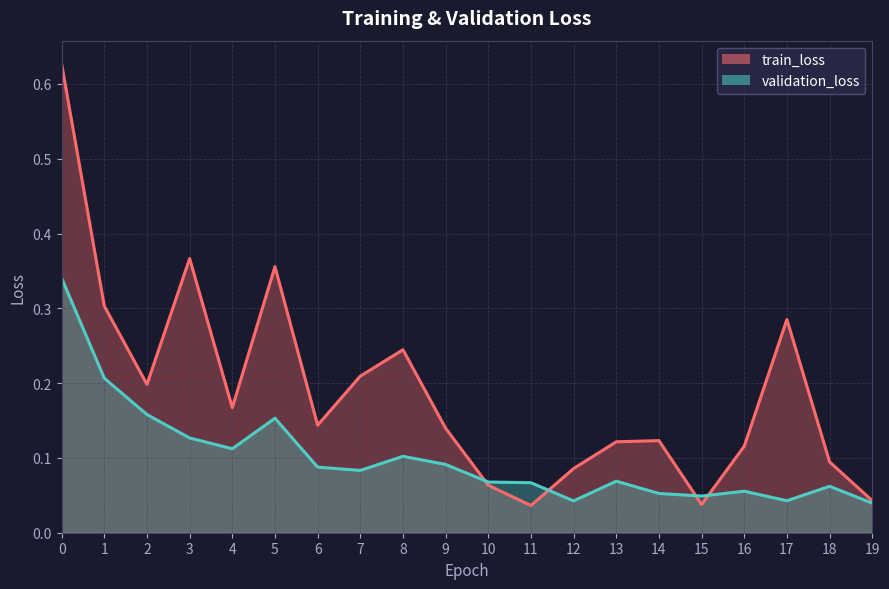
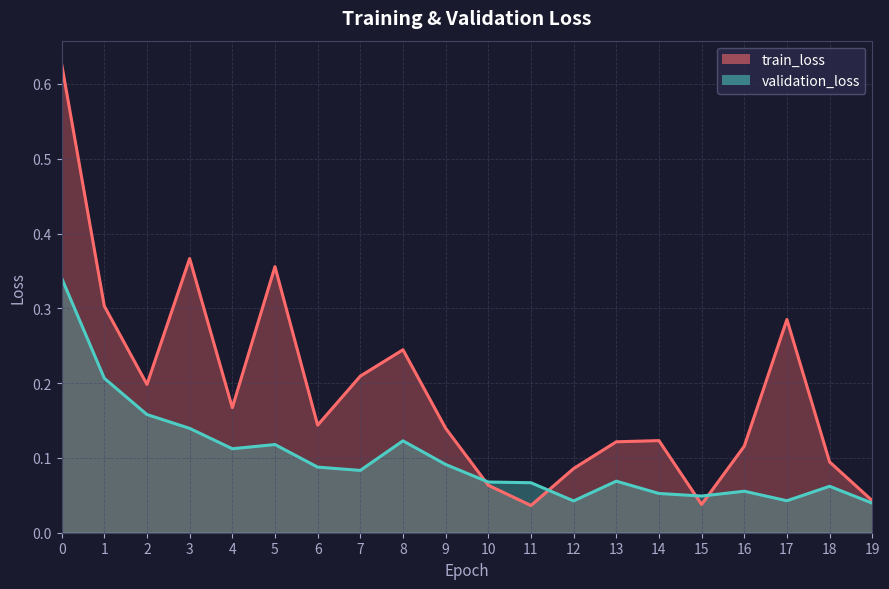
  {
    "train_loss": {
      "0": 0.63,
      "1": 0.30,
      "2": 0.20,
      "3": 0.37,
      "4": 0.17,
      "5": 0.36,
      "6": 0.14,
      "7": 0.21,
      "8": 0.24,
      "9": 0.14,
      "10": 0.06,
      "11": 0.04,
      "12": 0.09,
      "13": 0.12,
      "14": 0.12,
      "15": 0.04,
      "16": 0.12,
      "17": 0.29,
      "18": 0.09
    },
    "validation_loss": {
      "0": 0.34,
      "1": 0.21,
      "2": 0.16,
-     "3": 0.13,
+     "3": 0.14,
      "4": 0.11,
-     "5": 0.15,
+     "5": 0.12,
      "6": 0.09,
      "7": 0.08,
-     "8": 0.10,
+     "8": 0.12,
      "9": 0.09,
      "10": 0.07,
      "11": 0.07,
      "12": 0.04,
      "13": 0.07,
      "14": 0.05,
      "15": 0.05,
      "16": 0.06,
      "17": 0.04,
      "18": 0.06
    }
  }
